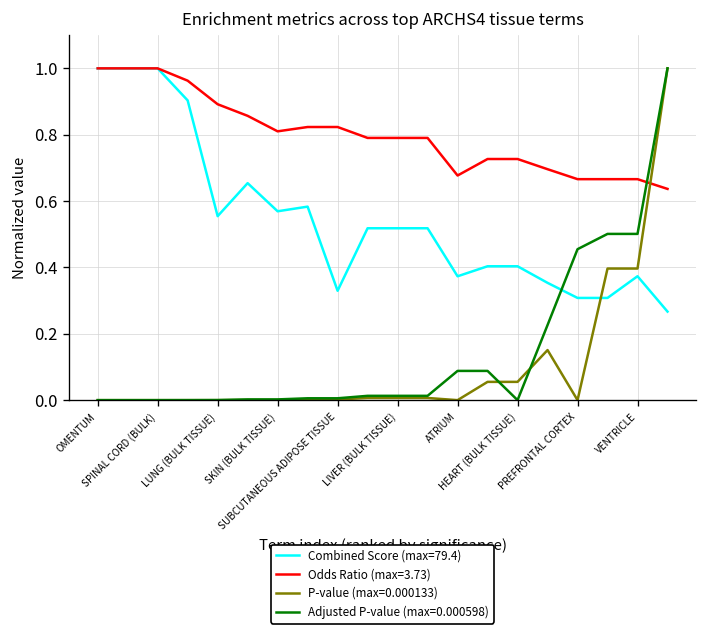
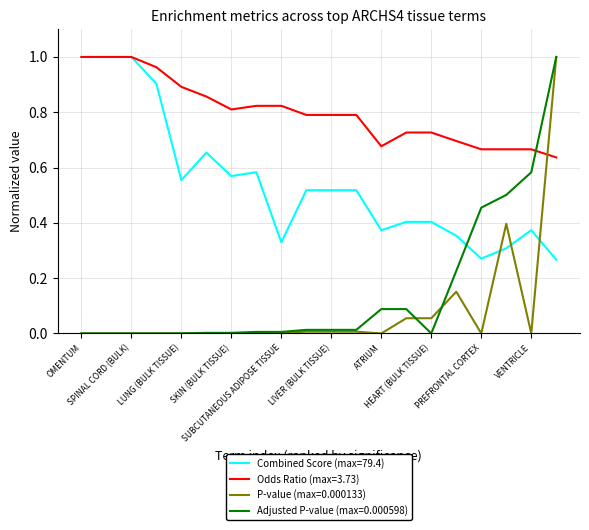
  {
    "Combined Score (max=79.4)": {
      "LUNG (BULK TISSUE)": 0.55,
      "SKIN (BULK TISSUE)": 0.57,
      "SUBCUTANEOUS ADIPOSE TISSUE": 0.33,
      "LIVER (BULK TISSUE)": 0.52,
      "ATRIUM": 0.37,
      "HEART (BULK TISSUE)": 0.40,
-     "PREFRONTAL CORTEX": 0.31,
+     "PREFRONTAL CORTEX": 0.27,
      "VENTRICLE": 0.37
    },
    "Odds Ratio (max=3.73)": {
      "LUNG (BULK TISSUE)": 0.89,
      "SKIN (BULK TISSUE)": 0.81,
      "SUBCUTANEOUS ADIPOSE TISSUE": 0.82,
      "LIVER (BULK TISSUE)": 0.79,
      "ATRIUM": 0.68,
      "HEART (BULK TISSUE)": 0.73,
      "PREFRONTAL CORTEX": 0.67,
      "VENTRICLE": 0.67
    },
    "P-value (max=0.000133)": {
      "ATRIUM": 0.00,
      "HEART (BULK TISSUE)": 0.06,
      "PREFRONTAL CORTEX": 0.00,
-     "VENTRICLE": 0.40
+     "VENTRICLE": 0.00
    },
    "Adjusted P-value (max=0.000598)": {
      "ATRIUM": 0.09,
      "HEART (BULK TISSUE)": 0.00,
      "PREFRONTAL CORTEX": 0.45,
-     "VENTRICLE": 0.50
+     "VENTRICLE": 0.58
    }
  }
